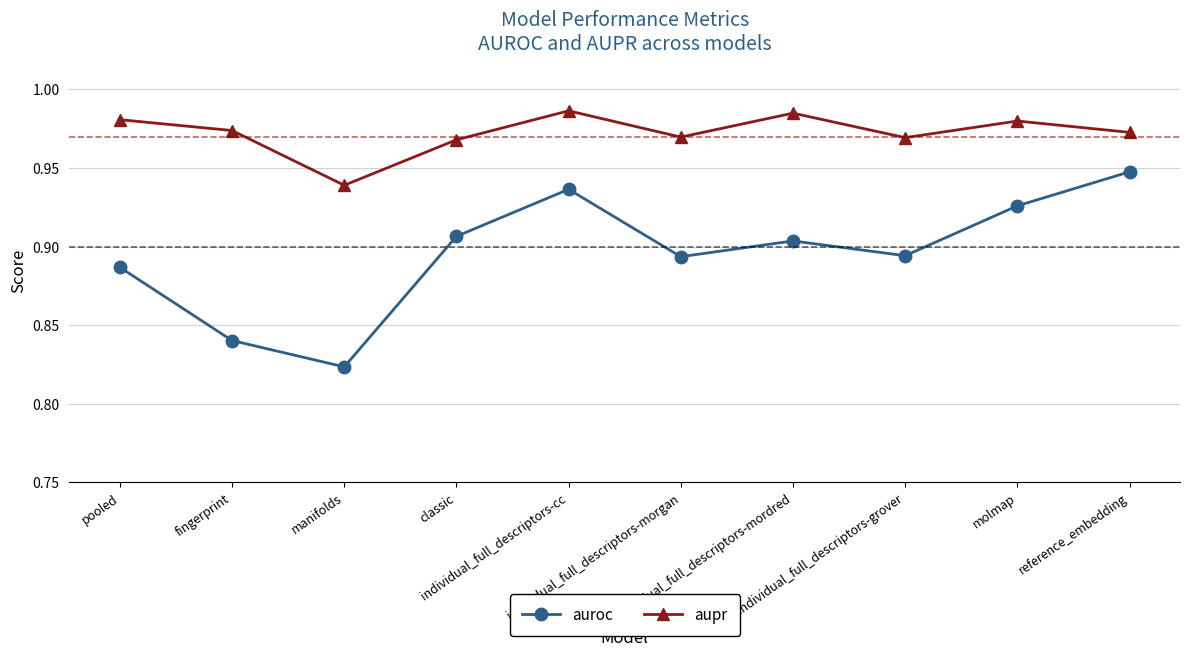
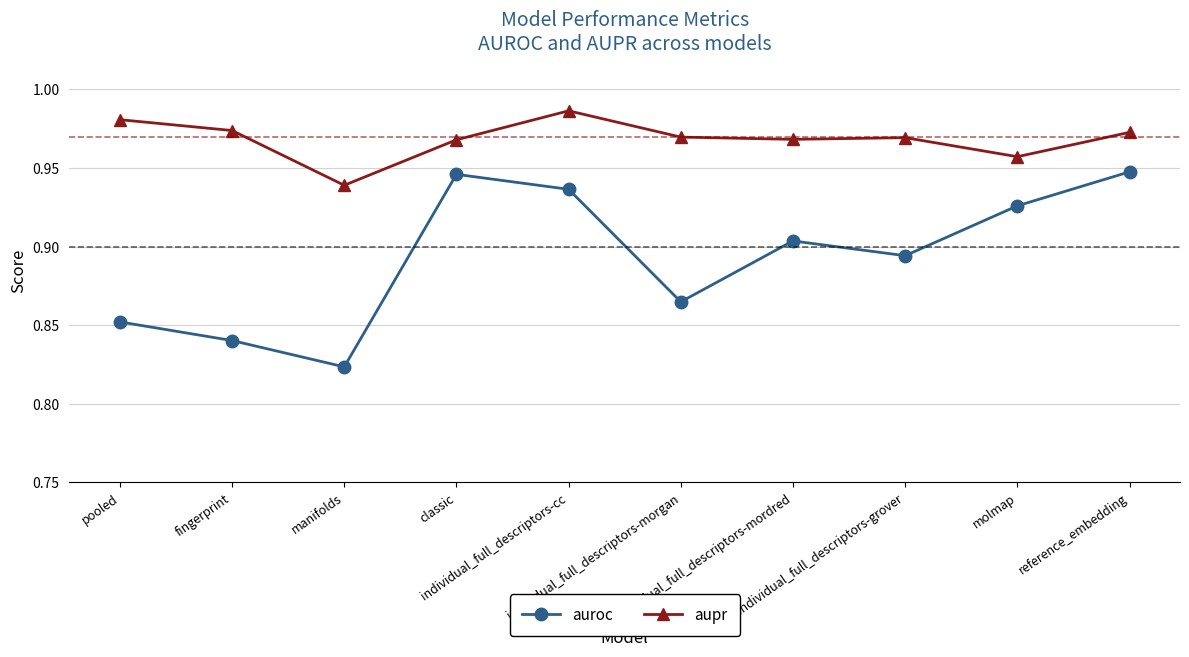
  {
    "auroc": {
-     "pooled": 0.887,
+     "pooled": 0.852,
      "fingerprint": 0.840,
      "manifolds": 0.823,
-     "classic": 0.907,
+     "classic": 0.946,
      "individual_full_descriptors-cc": 0.936,
-     "individual_full_descriptors-morgan": 0.894,
+     "individual_full_descriptors-morgan": 0.865,
      "individual_full_descriptors-mordred": 0.904,
      "individual_full_descriptors-grover": 0.894,
      "molmap": 0.926,
      "reference_embedding": 0.948
    },
    "aupr": {
      "pooled": 0.981,
      "fingerprint": 0.974,
      "manifolds": 0.939,
      "classic": 0.968,
      "individual_full_descriptors-cc": 0.986,
      "individual_full_descriptors-morgan": 0.970,
-     "individual_full_descriptors-mordred": 0.985,
+     "individual_full_descriptors-mordred": 0.968,
      "individual_full_descriptors-grover": 0.969,
-     "molmap": 0.980,
+     "molmap": 0.957,
      "reference_embedding": 0.973
    }
  }
